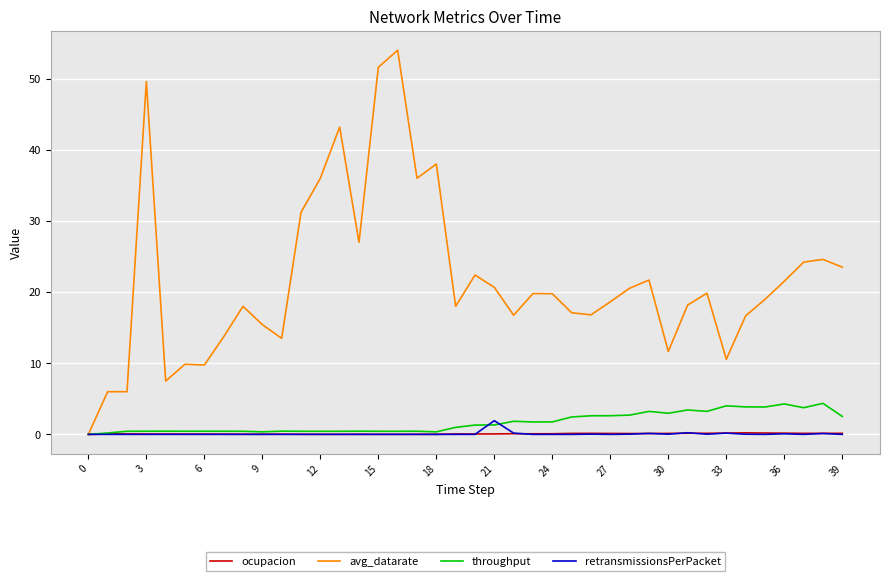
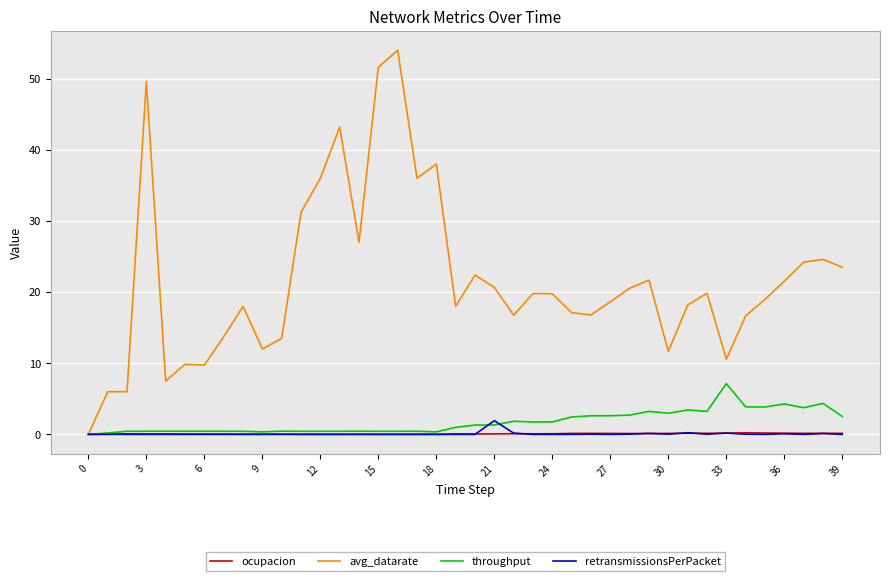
  {
    "ocupacion": {
      "21": 0
    },
    "avg_datarate": {
      "3": 50,
      "6": 10,
-     "9": 15,
+     "9": 12,
      "12": 36,
      "15": 52,
      "18": 38,
      "21": 21,
      "24": 20,
      "27": 19,
      "30": 12,
      "33": 11,
      "36": 22,
      "39": 24
    },
    "throughput": {
      "3": 0,
      "6": 0,
      "12": 0,
      "15": 0,
      "21": 1,
      "24": 2,
      "27": 3,
      "30": 3,
-     "33": 4,
+     "33": 7,
      "36": 4,
      "39": 3
    },
    "retransmissionsPerPacket": {
      "21": 2
    }
  }
